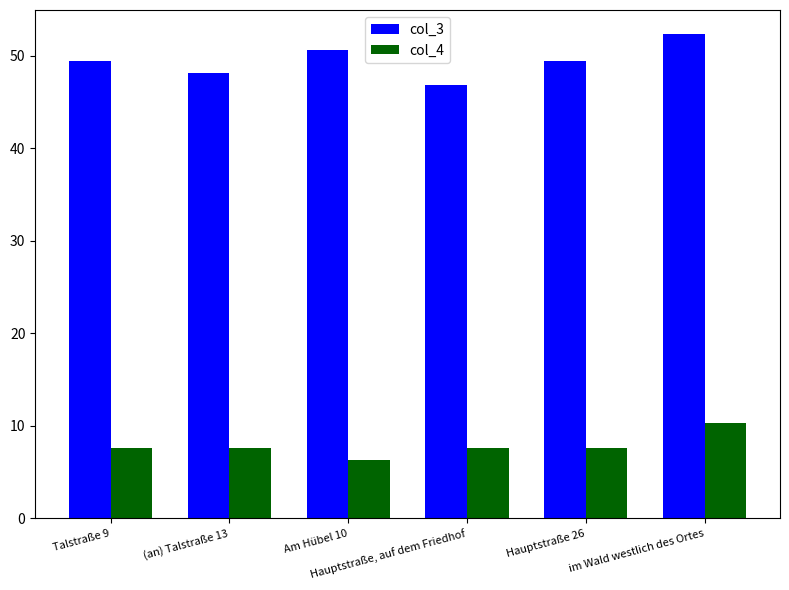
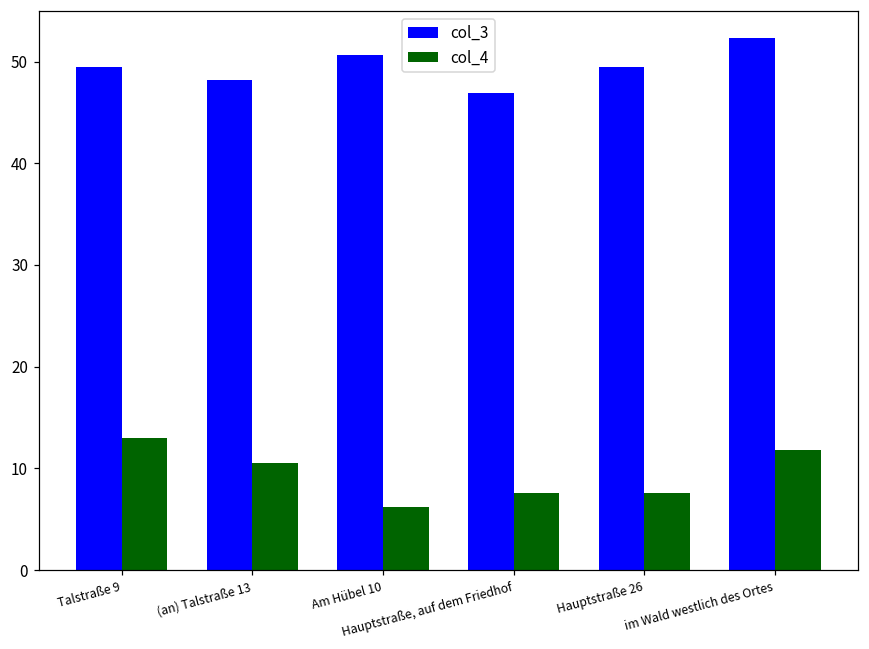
  {
    "col_3": {
      "Talstraße 9": 50,
      "(an) Talstraße 13": 48,
      "Am Hübel 10": 51,
      "Hauptstraße, auf dem Friedhof": 47,
      "Hauptstraße 26": 49,
      "im Wald westlich des Ortes": 52
    },
    "col_4": {
-     "Talstraße 9": 8,
-     "(an) Talstraße 13": 8,
+     "Talstraße 9": 13,
+     "(an) Talstraße 13": 11,
      "Am Hübel 10": 6,
      "Hauptstraße, auf dem Friedhof": 8,
      "Hauptstraße 26": 8,
-     "im Wald westlich des Ortes": 10
+     "im Wald westlich des Ortes": 12
    }
  }
